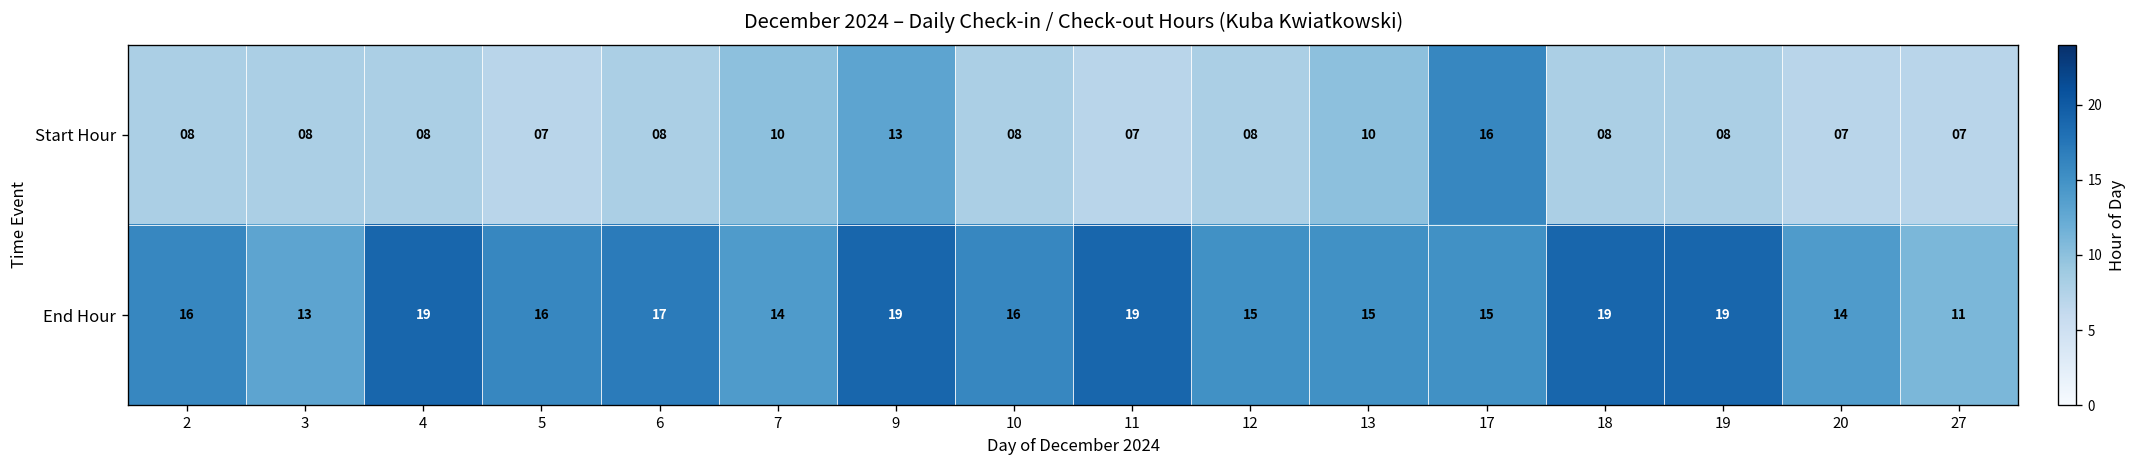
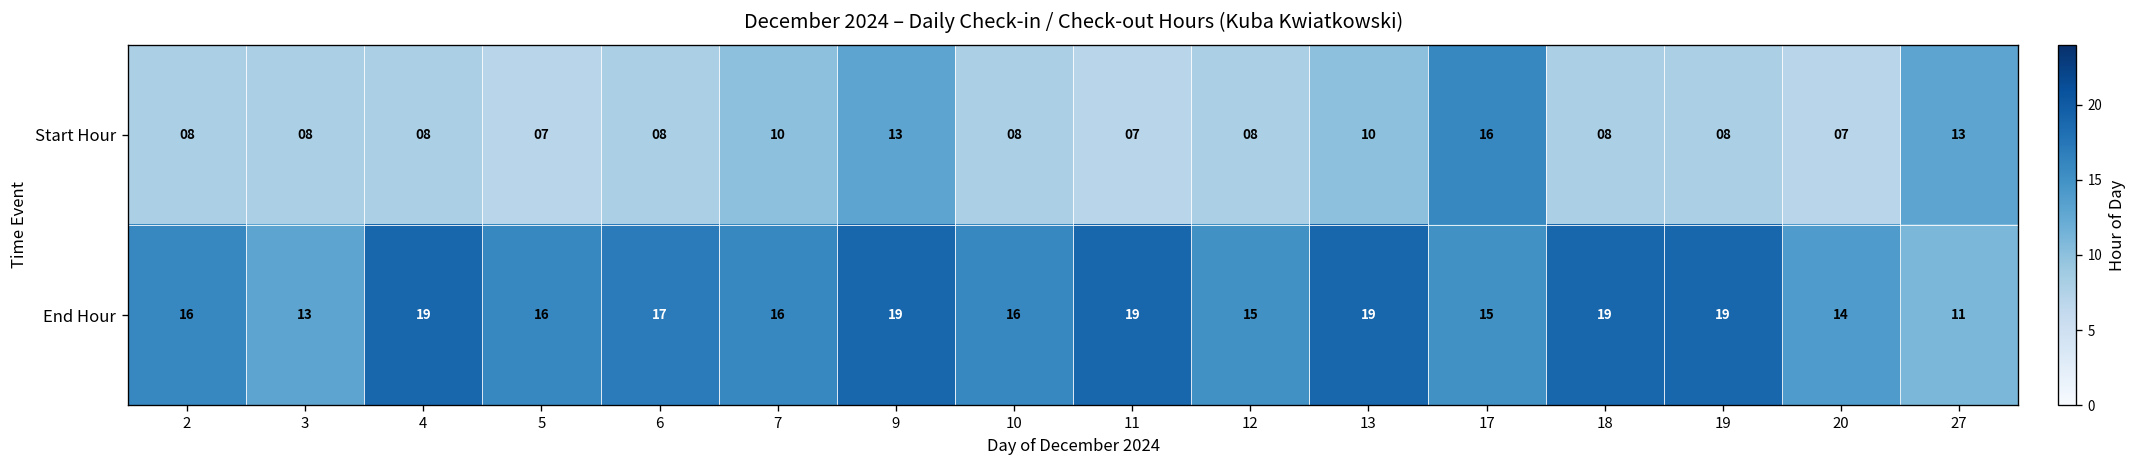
  {
    "Start Hour": {
      "2": "08",
      "3": "08",
      "4": "08",
      "5": "07",
      "6": "08",
      "7": "10",
      "9": "13",
      "10": "08",
      "11": "07",
      "12": "08",
      "13": "10",
      "17": "16",
      "18": "08",
      "19": "08",
      "20": "07",
-     "27": "07"
+     "27": "13"
    },
    "End Hour": {
      "2": "16",
      "3": "13",
      "4": "19",
      "5": "16",
      "6": "17",
-     "7": "14",
+     "7": "16",
      "9": "19",
      "10": "16",
      "11": "19",
      "12": "15",
-     "13": "15",
+     "13": "19",
      "17": "15",
      "18": "19",
      "19": "19",
      "20": "14",
      "27": "11"
    }
  }
